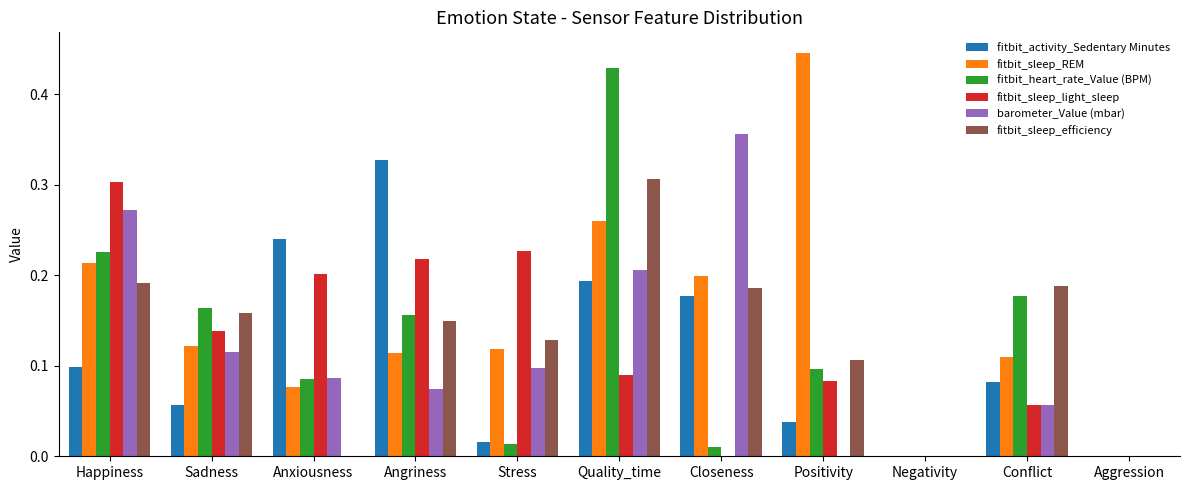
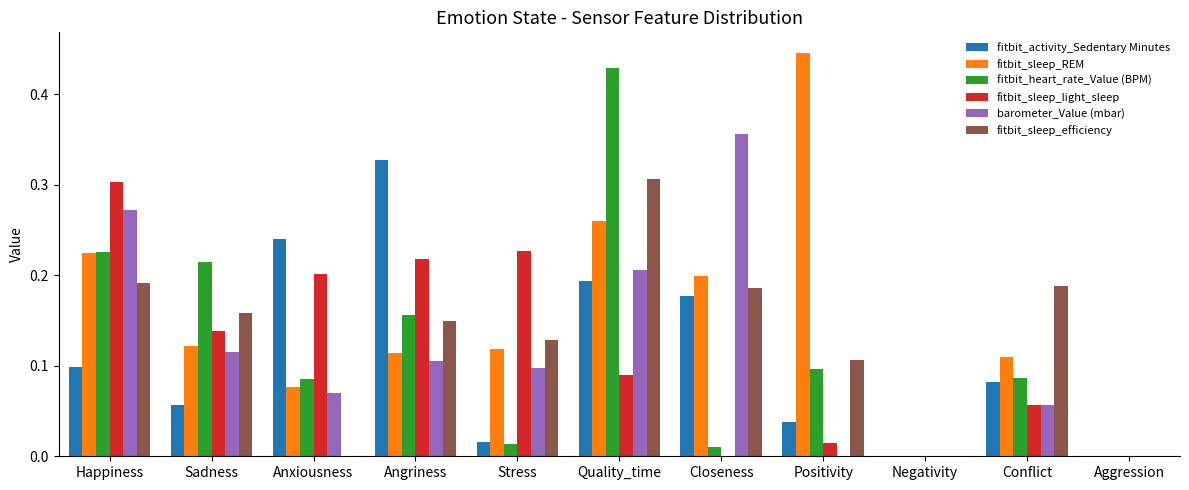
  {
    "fitbit_activity_Sedentary Minutes": {
      "Happiness": 0.10,
      "Sadness": 0.06,
      "Anxiousness": 0.24,
      "Angriness": 0.33,
      "Stress": 0.02,
      "Quality_time": 0.19,
      "Closeness": 0.18,
      "Positivity": 0.04,
      "Negativity": 0.00,
      "Conflict": 0.08,
      "Aggression": 0.00
    },
    "fitbit_sleep_REM": {
-     "Happiness": 0.21,
+     "Happiness": 0.22,
      "Sadness": 0.12,
      "Anxiousness": 0.08,
      "Angriness": 0.11,
      "Stress": 0.12,
      "Quality_time": 0.26,
      "Closeness": 0.20,
      "Positivity": 0.45,
      "Negativity": 0.00,
      "Conflict": 0.11,
      "Aggression": 0.00
    },
    "fitbit_heart_rate_Value (BPM)": {
      "Happiness": 0.23,
-     "Sadness": 0.16,
+     "Sadness": 0.21,
      "Anxiousness": 0.08,
      "Angriness": 0.16,
      "Stress": 0.01,
      "Quality_time": 0.43,
      "Closeness": 0.01,
      "Positivity": 0.10,
      "Negativity": 0.00,
-     "Conflict": 0.18,
+     "Conflict": 0.09,
      "Aggression": 0.00
    },
    "fitbit_sleep_light_sleep": {
      "Happiness": 0.30,
      "Sadness": 0.14,
      "Anxiousness": 0.20,
      "Angriness": 0.22,
      "Stress": 0.23,
      "Quality_time": 0.09,
      "Closeness": 0.00,
-     "Positivity": 0.08,
+     "Positivity": 0.01,
      "Negativity": 0.00,
      "Conflict": 0.06,
      "Aggression": 0.00
    },
    "barometer_Value (mbar)": {
      "Happiness": 0.27,
      "Sadness": 0.12,
-     "Anxiousness": 0.09,
-     "Angriness": 0.07,
+     "Anxiousness": 0.07,
+     "Angriness": 0.11,
      "Stress": 0.10,
      "Quality_time": 0.21,
      "Closeness": 0.36,
      "Positivity": 0.00,
      "Negativity": 0.00,
      "Conflict": 0.06,
      "Aggression": 0.00
    },
    "fitbit_sleep_efficiency": {
      "Happiness": 0.19,
      "Sadness": 0.16,
      "Anxiousness": 0.00,
      "Angriness": 0.15,
      "Stress": 0.13,
      "Quality_time": 0.31,
      "Closeness": 0.19,
      "Positivity": 0.11,
      "Negativity": 0.00,
      "Conflict": 0.19,
      "Aggression": 0.00
    }
  }
